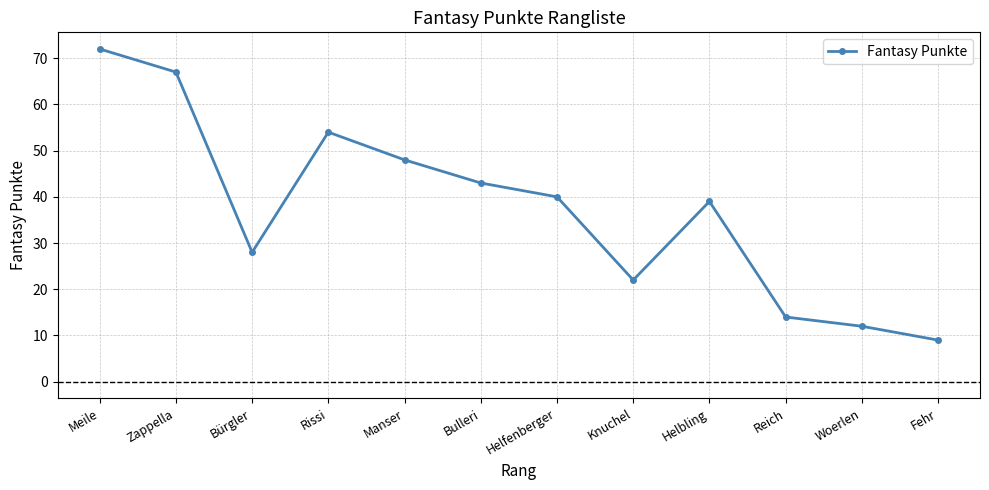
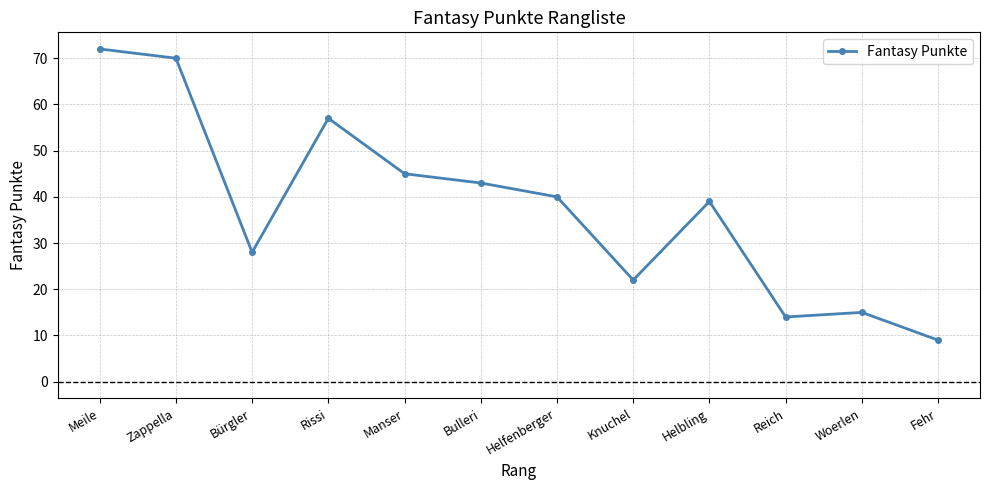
  {
    "Meile": 72,
-   "Zappella": 67,
+   "Zappella": 70,
    "Bürgler": 28,
-   "Rissi": 54,
-   "Manser": 48,
+   "Rissi": 57,
+   "Manser": 45,
    "Bulleri": 43,
    "Helfenberger": 40,
    "Knuchel": 22,
    "Helbling": 39,
    "Reich": 14,
-   "Woerlen": 12,
+   "Woerlen": 15,
    "Fehr": 9
  }
